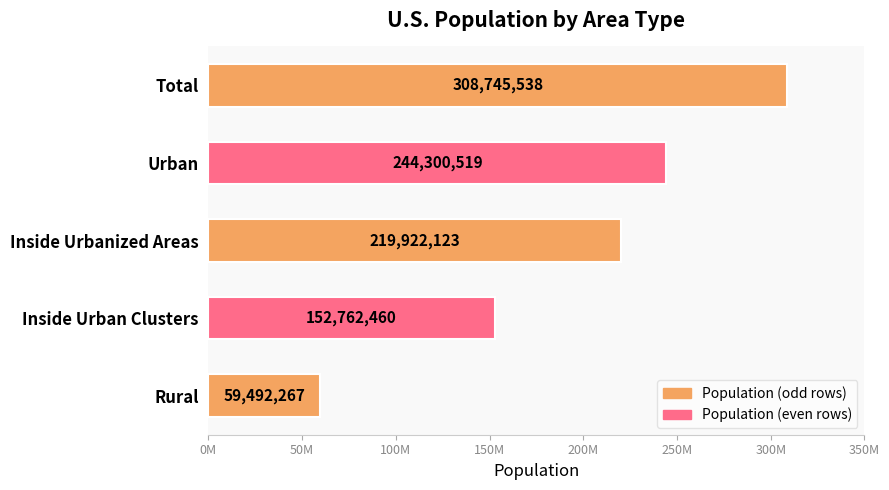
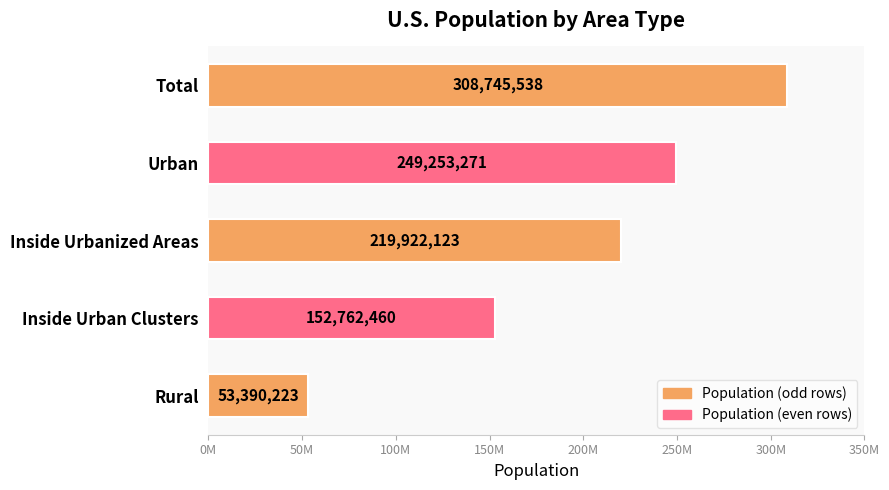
  {
    "Total": "308,745,538",
-   "Urban": "244,300,519",
+   "Urban": "249,253,271",
    "Inside Urbanized Areas": "219,922,123",
    "Inside Urban Clusters": "152,762,460",
-   "Rural": "59,492,267"
+   "Rural": "53,390,223"
  }
